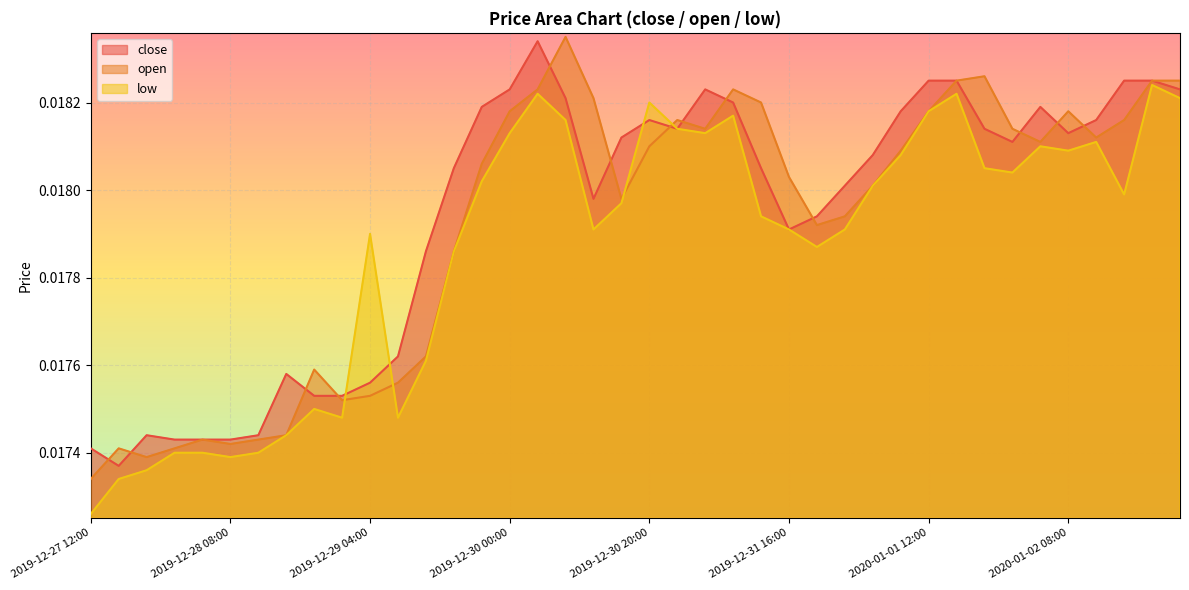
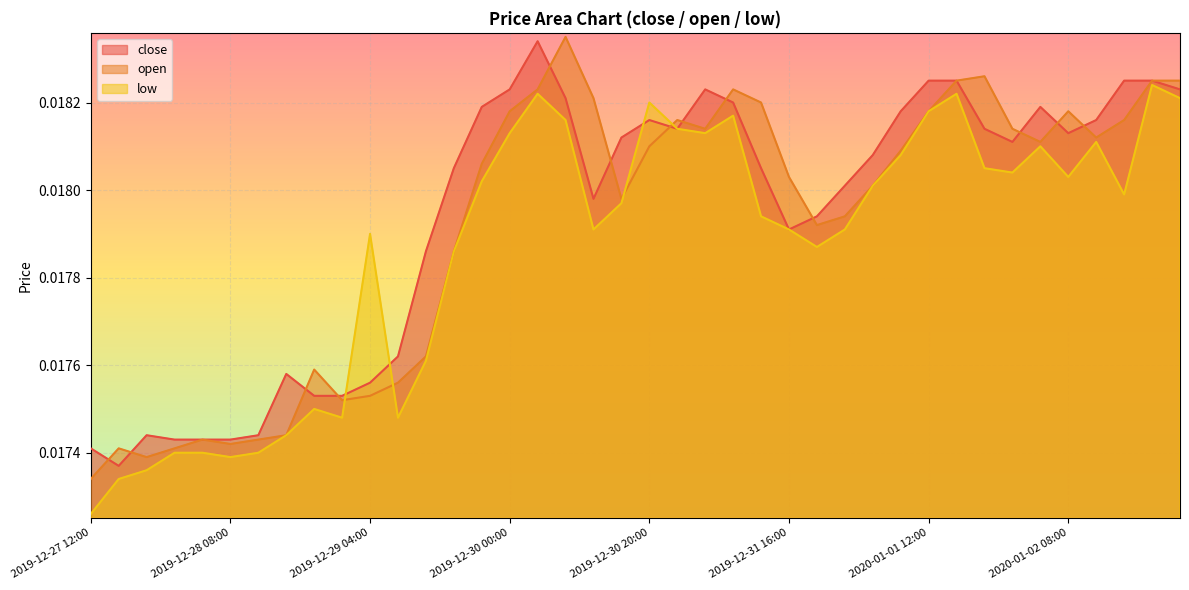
  {
    "low": {
      "2019-12-27 12:00": 0.01726,
      "2019-12-28 08:00": 0.01739,
      "2019-12-29 04:00": 0.01790,
      "2019-12-30 00:00": 0.01813,
      "2019-12-30 20:00": 0.01820,
-     "2020-01-02 08:00": 0.01809
+     "2020-01-02 08:00": 0.01803
    }
  }
